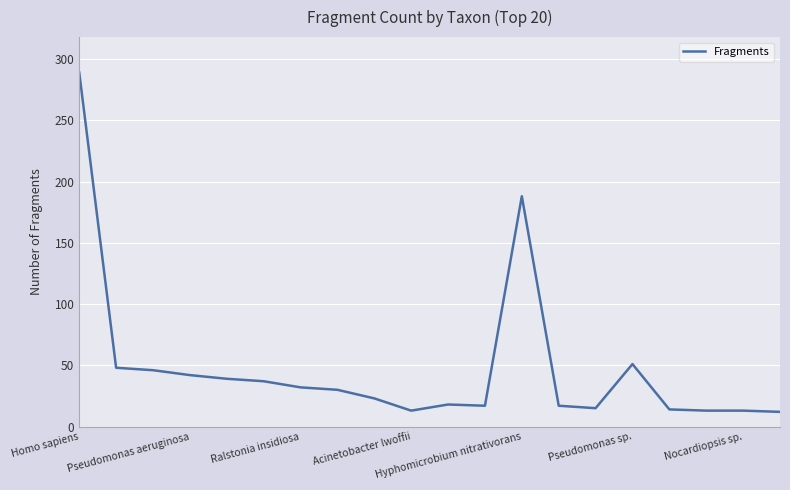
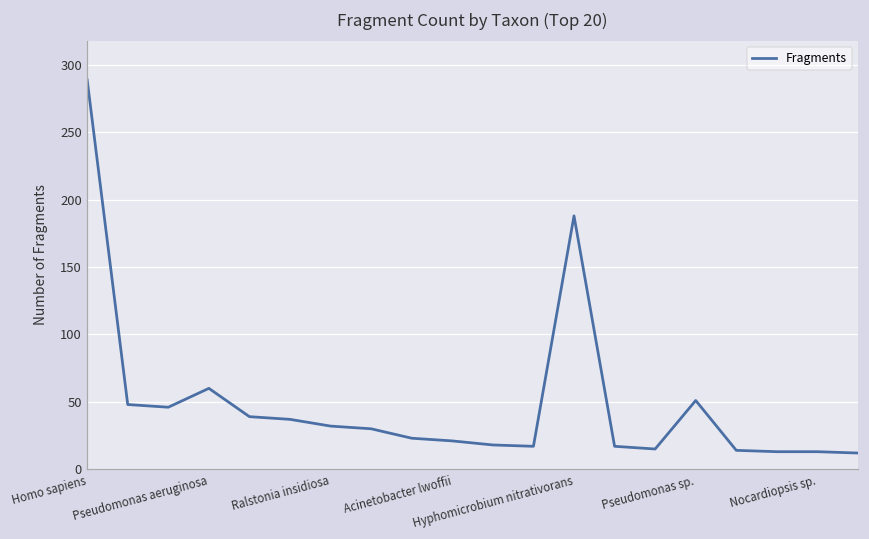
  {
    "Homo sapiens": 289,
-   "Pseudomonas aeruginosa": 42,
+   "Pseudomonas aeruginosa": 60,
    "Ralstonia insidiosa": 32,
-   "Acinetobacter lwoffii": 13,
+   "Acinetobacter lwoffii": 21,
    "Hyphomicrobium nitrativorans": 188,
    "Pseudomonas sp.": 51,
    "Nocardiopsis sp.": 13
  }
